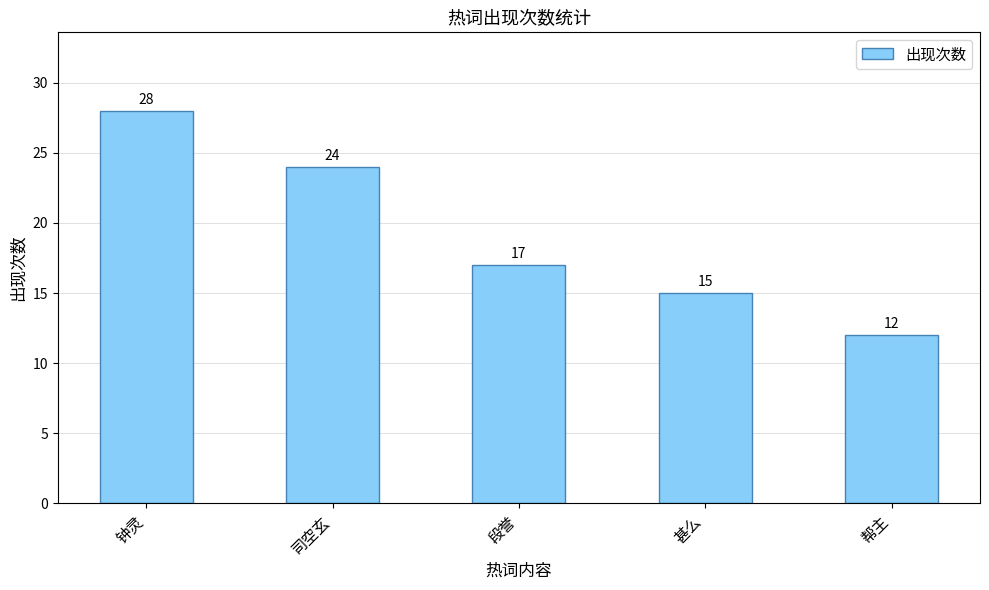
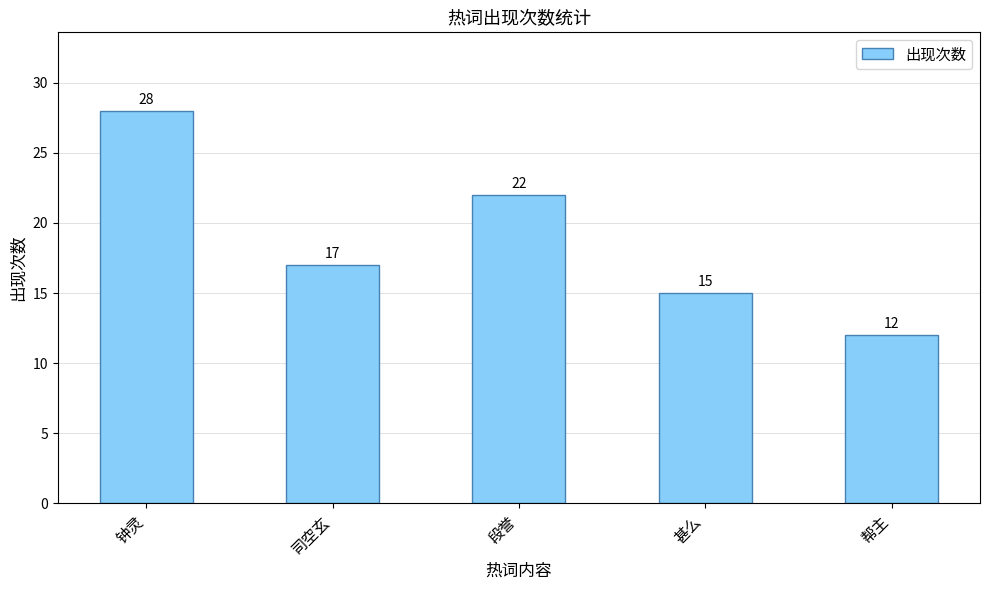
  {
    "钟灵": 28,
-   "司空玄": 24,
-   "段誉": 17,
+   "司空玄": 17,
+   "段誉": 22,
    "甚么": 15,
    "帮主": 12
  }
